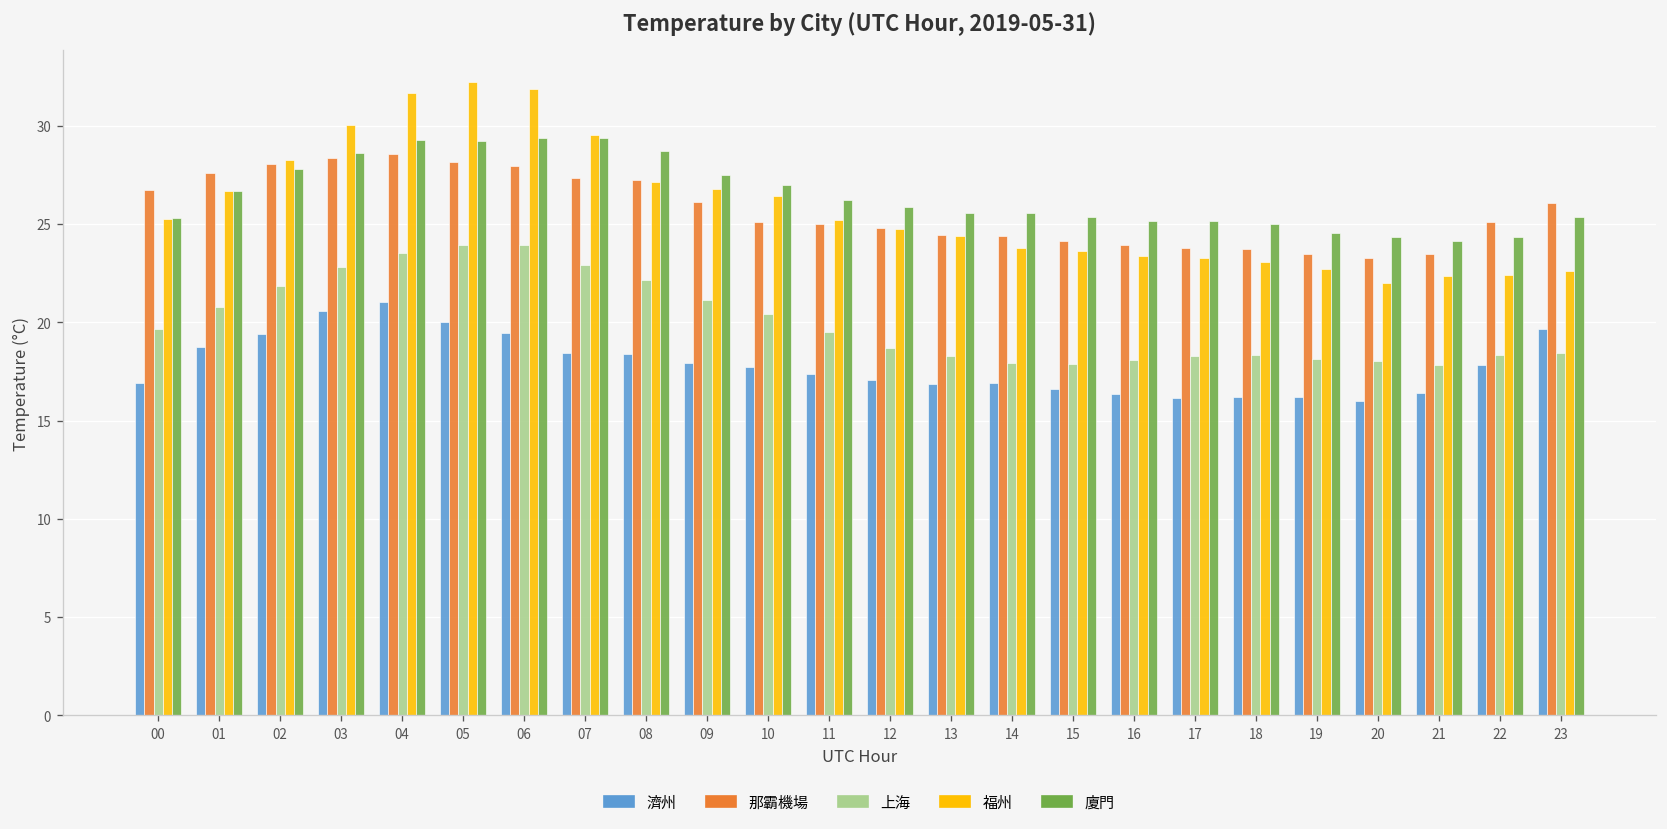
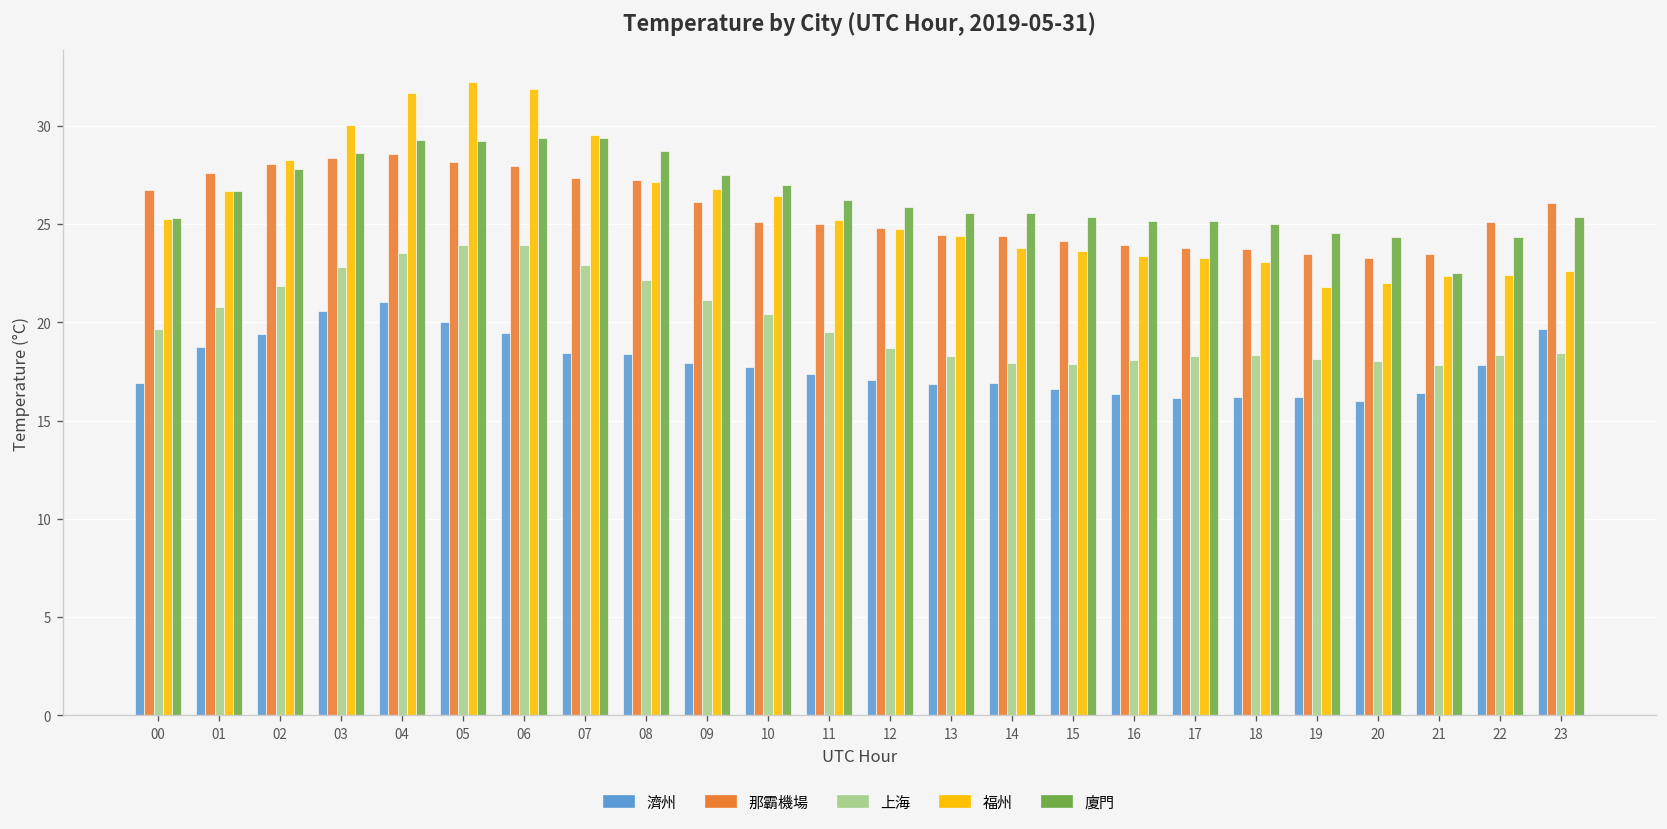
  {
    "濟州": {
      "00": 16.9,
      "01": 18.7,
      "02": 19.4,
      "03": 20.6,
      "04": 21.1,
      "05": 20.0,
      "06": 19.4,
      "07": 18.5,
      "08": 18.4,
      "09": 18.0,
      "10": 17.7,
      "11": 17.4,
      "12": 17.1,
      "13": 16.9,
      "14": 16.9,
      "15": 16.6,
      "16": 16.3,
      "17": 16.1,
      "18": 16.2,
      "19": 16.2,
      "20": 16.0,
      "21": 16.4,
      "22": 17.8,
      "23": 19.7
    },
    "那霸機場": {
      "00": 26.7,
      "01": 27.6,
      "02": 28.1,
      "03": 28.4,
      "04": 28.5,
      "05": 28.2,
      "06": 27.9,
      "07": 27.4,
      "08": 27.2,
      "09": 26.1,
      "10": 25.1,
      "11": 25.0,
      "12": 24.8,
      "13": 24.5,
      "14": 24.4,
      "15": 24.1,
      "16": 23.9,
      "17": 23.8,
      "18": 23.7,
      "19": 23.5,
      "20": 23.3,
      "21": 23.5,
      "22": 25.1,
      "23": 26.1
    },
    "上海": {
      "00": 19.7,
      "01": 20.8,
      "02": 21.9,
      "03": 22.8,
      "04": 23.5,
      "05": 24.0,
      "06": 23.9,
      "07": 22.9,
      "08": 22.2,
      "09": 21.1,
      "10": 20.4,
      "11": 19.5,
      "12": 18.7,
      "13": 18.3,
      "14": 17.9,
      "15": 17.9,
      "16": 18.1,
      "17": 18.3,
      "18": 18.4,
      "19": 18.1,
      "20": 18.0,
      "21": 17.8,
      "22": 18.4,
      "23": 18.5
    },
    "福州": {
      "00": 25.3,
      "01": 26.7,
      "02": 28.3,
      "03": 30.0,
      "04": 31.7,
      "05": 32.2,
      "06": 31.9,
      "07": 29.5,
      "08": 27.1,
      "09": 26.8,
      "10": 26.4,
      "11": 25.2,
      "12": 24.7,
      "13": 24.4,
      "14": 23.8,
      "15": 23.6,
      "16": 23.4,
      "17": 23.3,
      "18": 23.1,
-     "19": 22.7,
+     "19": 21.8,
      "20": 22.0,
      "21": 22.3,
      "22": 22.4,
      "23": 22.6
    },
    "廈門": {
      "00": 25.3,
      "01": 26.7,
      "02": 27.8,
      "03": 28.6,
      "04": 29.3,
      "05": 29.2,
      "06": 29.4,
      "07": 29.4,
      "08": 28.7,
      "09": 27.5,
      "10": 27.0,
      "11": 26.2,
      "12": 25.9,
      "13": 25.6,
      "14": 25.5,
      "15": 25.4,
      "16": 25.2,
      "17": 25.2,
      "18": 25.0,
      "19": 24.5,
      "20": 24.3,
-     "21": 24.2,
+     "21": 22.5,
      "22": 24.4,
      "23": 25.4
    }
  }
